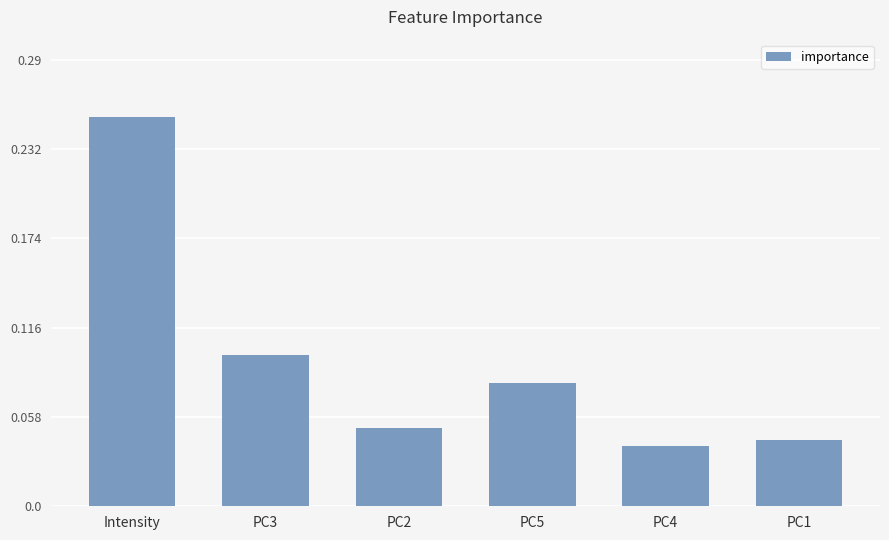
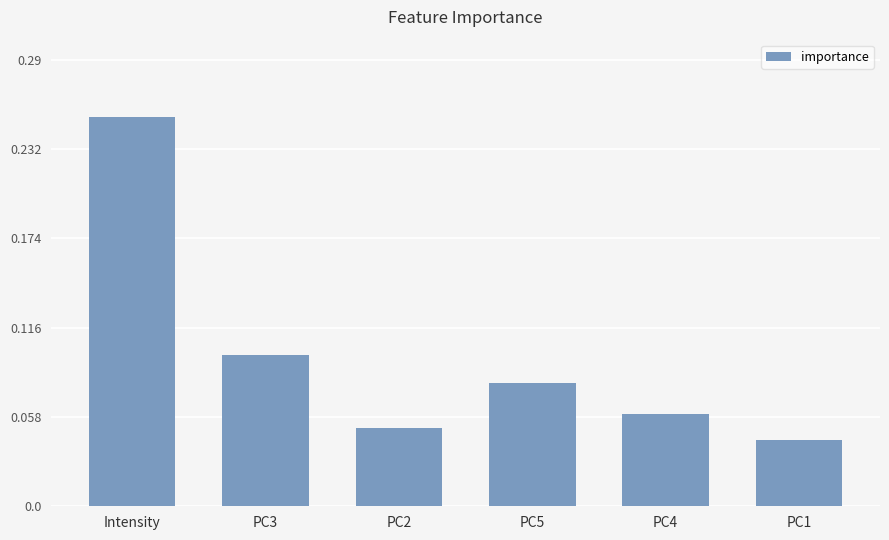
  {
    "Intensity": 0.253,
    "PC3": 0.099,
    "PC2": 0.051,
    "PC5": 0.080,
-   "PC4": 0.039,
+   "PC4": 0.060,
    "PC1": 0.043
  }
